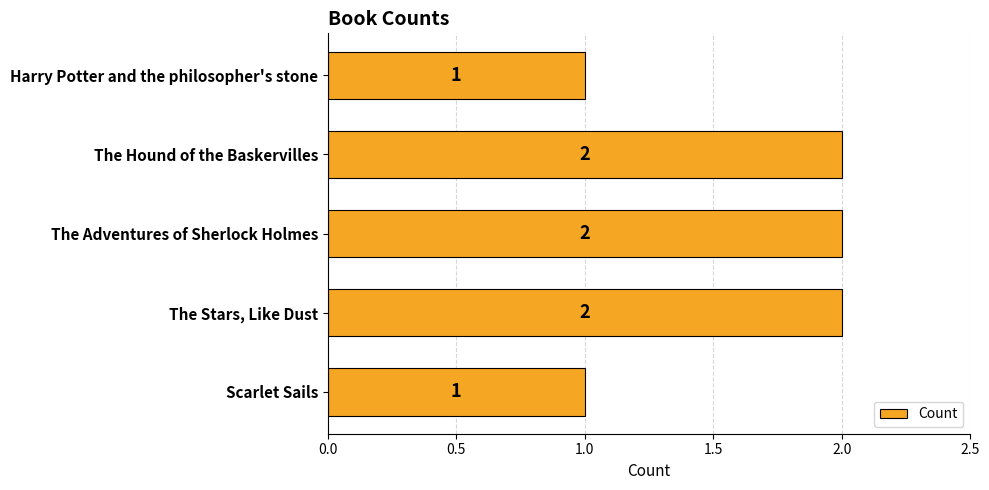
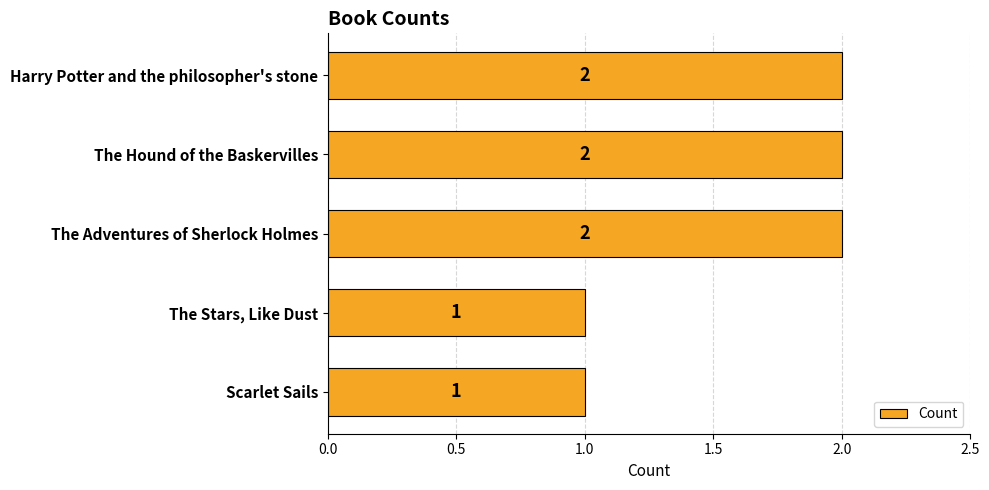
  {
-   "Harry Potter and the philosopher's stone": 1,
+   "Harry Potter and the philosopher's stone": 2,
    "The Hound of the Baskervilles": 2,
    "The Adventures of Sherlock Holmes": 2,
-   "The Stars, Like Dust": 2,
+   "The Stars, Like Dust": 1,
    "Scarlet Sails": 1
  }
